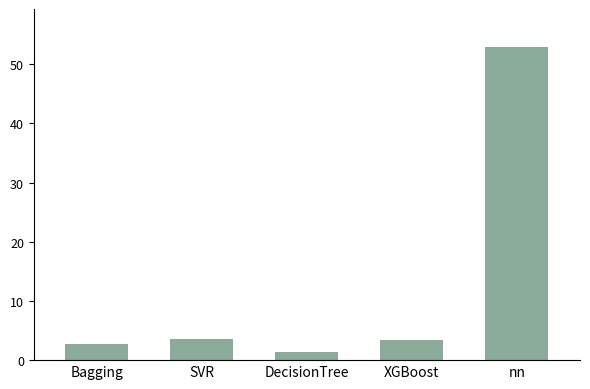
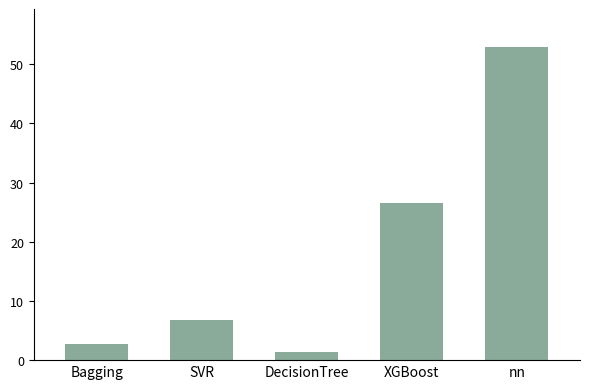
  {
    "Bagging": 3,
-   "SVR": 4,
+   "SVR": 7,
    "DecisionTree": 1,
-   "XGBoost": 3,
+   "XGBoost": 27,
    "nn": 53
  }
